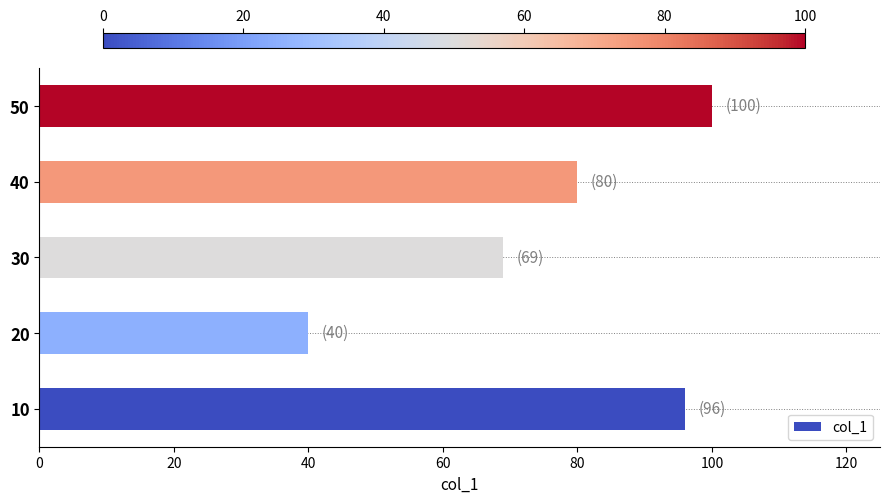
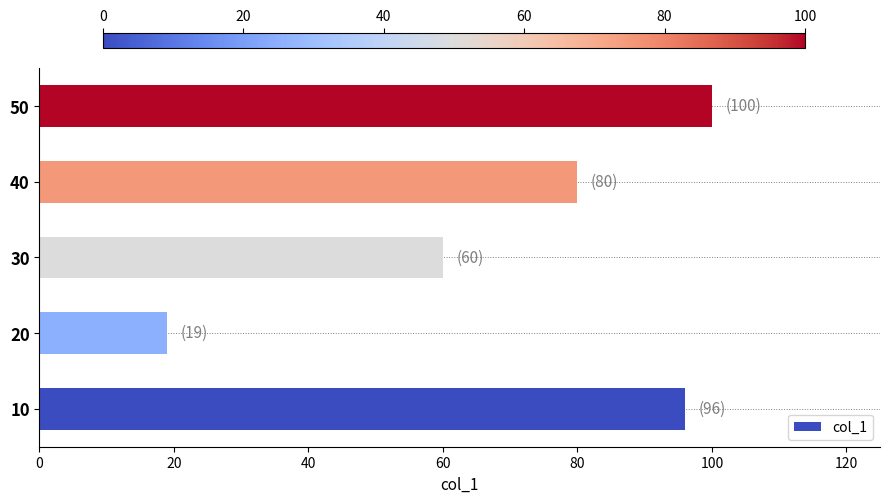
  {
    "50": "(100)",
    "40": "(80)",
-   "30": "(69)",
-   "20": "(40)",
+   "30": "(60)",
+   "20": "(19)",
    "10": "(96)"
  }
